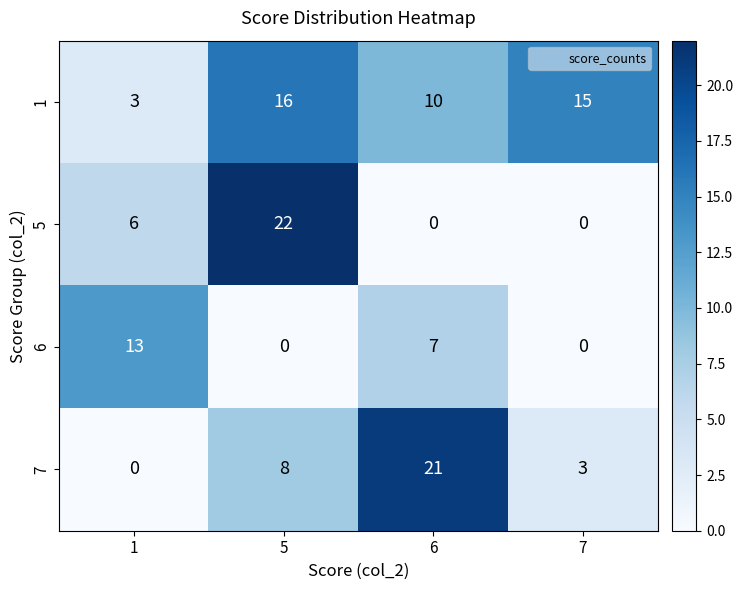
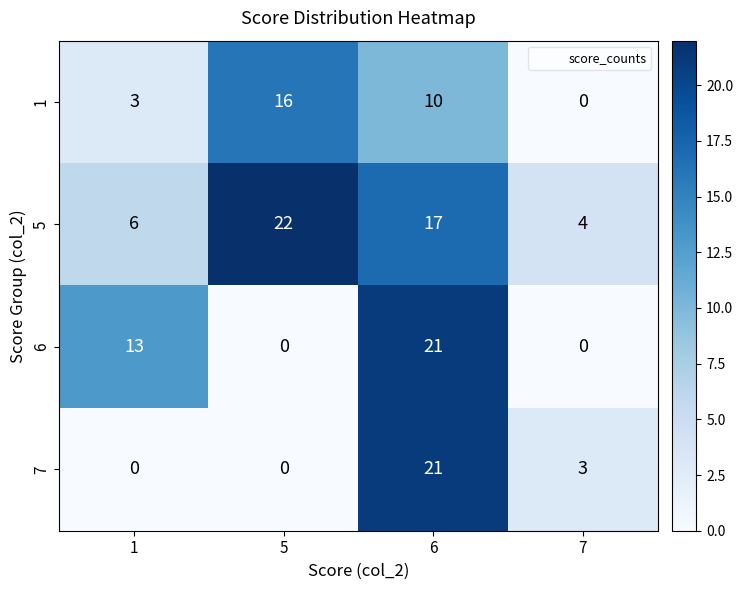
  {
    "1": {
      "1": 3,
      "5": 16,
      "6": 10,
-     "7": 15
+     "7": 0
    },
    "5": {
      "1": 6,
      "5": 22,
-     "6": 0,
-     "7": 0
+     "6": 17,
+     "7": 4
    },
    "6": {
      "1": 13,
      "5": 0,
-     "6": 7,
+     "6": 21,
      "7": 0
    },
    "7": {
      "1": 0,
-     "5": 8,
+     "5": 0,
      "6": 21,
      "7": 3
    }
  }
